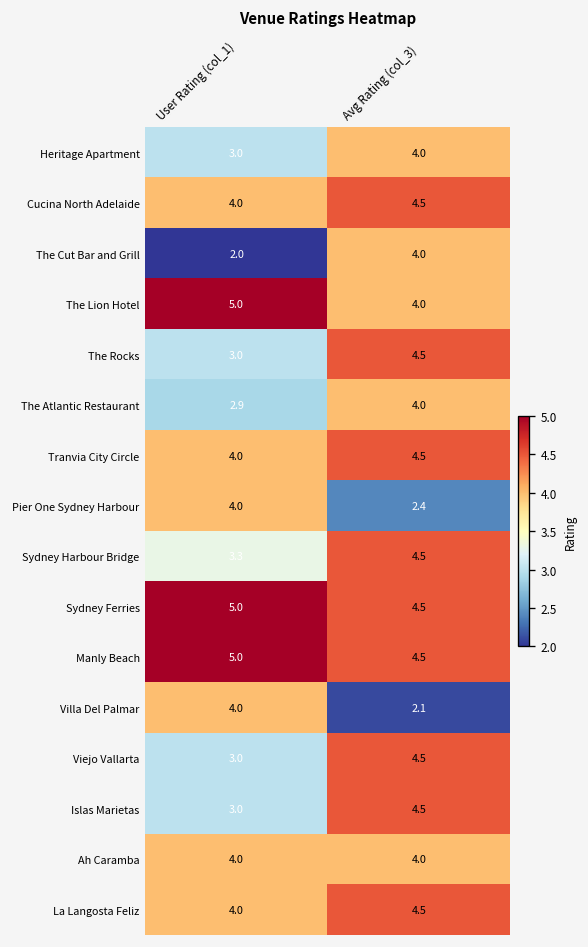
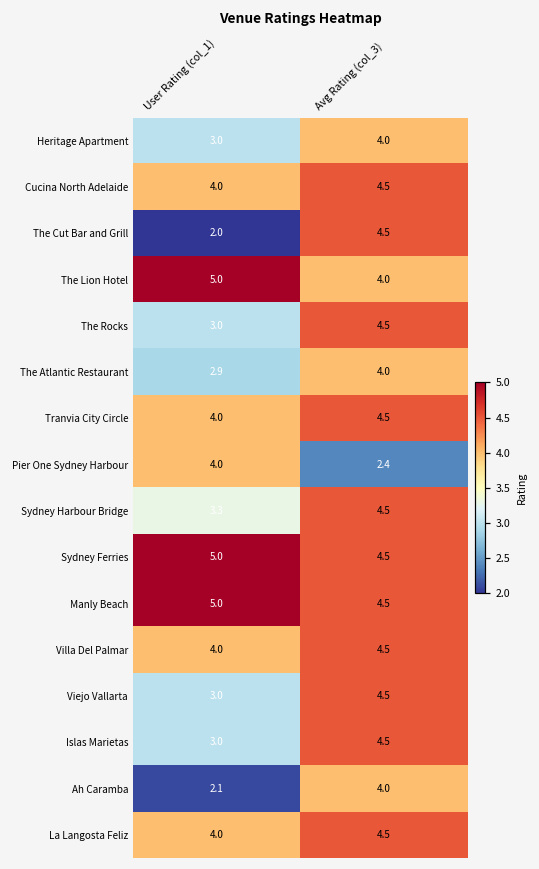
  {
    "Heritage Apartment": {
      "User Rating (col_1)": 3.0,
      "Avg Rating (col_3)": 4.0
    },
    "Cucina North Adelaide": {
      "User Rating (col_1)": 4.0,
      "Avg Rating (col_3)": 4.5
    },
    "The Cut Bar and Grill": {
      "User Rating (col_1)": 2.0,
-     "Avg Rating (col_3)": 4.0
+     "Avg Rating (col_3)": 4.5
    },
    "The Lion Hotel": {
      "User Rating (col_1)": 5.0,
      "Avg Rating (col_3)": 4.0
    },
    "The Rocks": {
      "User Rating (col_1)": 3.0,
      "Avg Rating (col_3)": 4.5
    },
    "The Atlantic Restaurant": {
      "User Rating (col_1)": 2.9,
      "Avg Rating (col_3)": 4.0
    },
    "Tranvia City Circle": {
      "User Rating (col_1)": 4.0,
      "Avg Rating (col_3)": 4.5
    },
    "Pier One Sydney Harbour": {
      "User Rating (col_1)": 4.0,
      "Avg Rating (col_3)": 2.4
    },
    "Sydney Harbour Bridge": {
      "Avg Rating (col_3)": 4.5
    },
    "Sydney Ferries": {
      "User Rating (col_1)": 5.0,
      "Avg Rating (col_3)": 4.5
    },
    "Manly Beach": {
      "User Rating (col_1)": 5.0,
      "Avg Rating (col_3)": 4.5
    },
    "Villa Del Palmar": {
      "User Rating (col_1)": 4.0,
-     "Avg Rating (col_3)": 2.1
+     "Avg Rating (col_3)": 4.5
    },
    "Viejo Vallarta": {
      "User Rating (col_1)": 3.0,
      "Avg Rating (col_3)": 4.5
    },
    "Islas Marietas": {
      "User Rating (col_1)": 3.0,
      "Avg Rating (col_3)": 4.5
    },
    "Ah Caramba": {
-     "User Rating (col_1)": 4.0,
+     "User Rating (col_1)": 2.1,
      "Avg Rating (col_3)": 4.0
    },
    "La Langosta Feliz": {
      "User Rating (col_1)": 4.0,
      "Avg Rating (col_3)": 4.5
    }
  }
